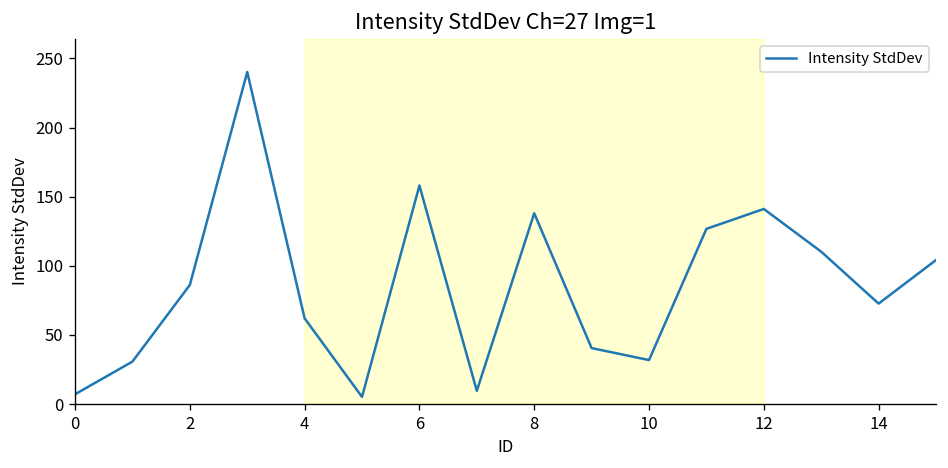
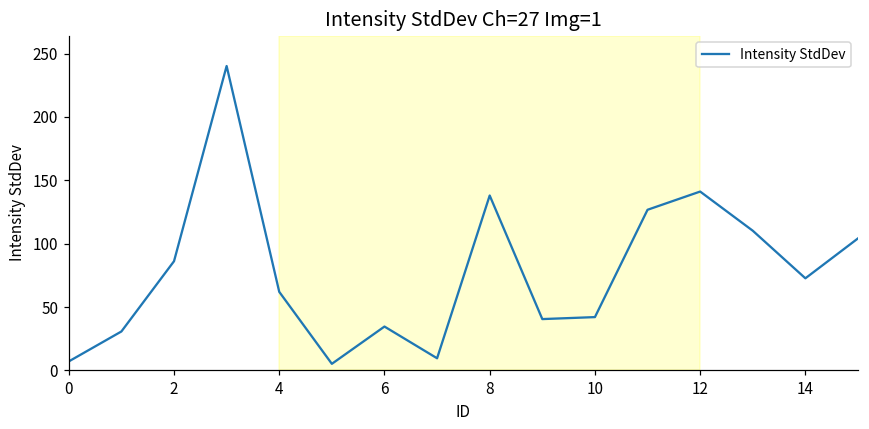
  {
    "0": 7,
    "2": 86,
    "4": 62,
-   "6": 158,
+   "6": 35,
    "8": 138,
-   "10": 32,
+   "10": 42,
    "12": 141,
    "14": 73
  }
